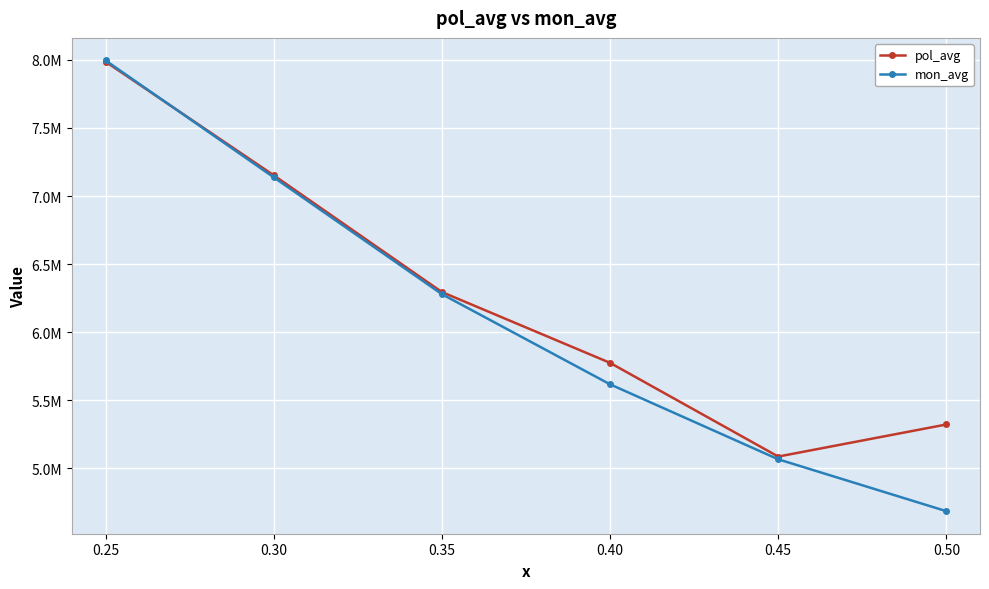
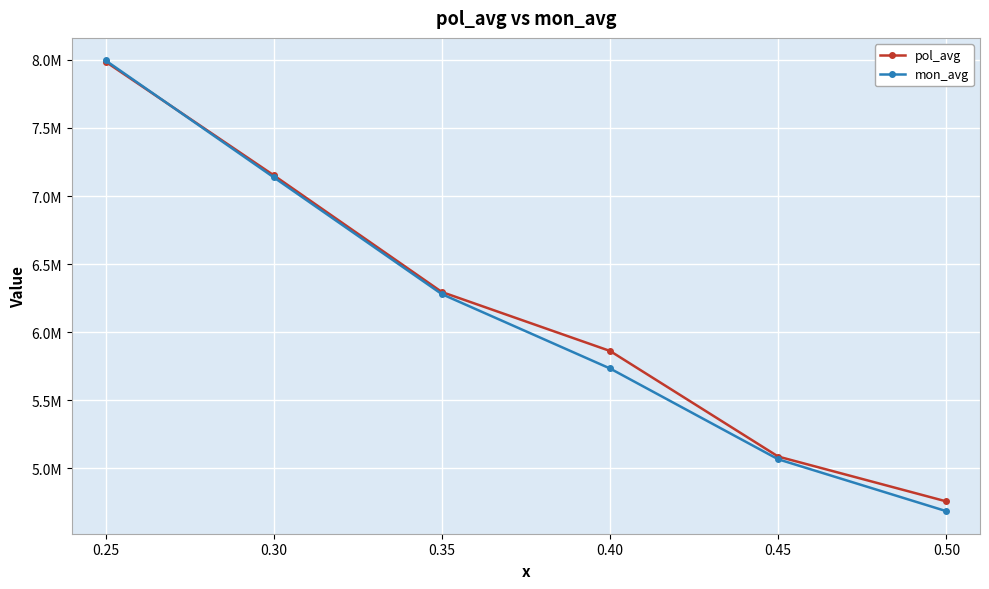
  {
    "pol_avg": {
-     "0.40": 5780000,
+     "0.40": 5860000,
      "0.45": 5090000,
-     "0.50": 5320000
+     "0.50": 4760000
    },
    "mon_avg": {
-     "0.40": 5620000,
+     "0.40": 5730000,
      "0.45": 5070000,
      "0.50": 4690000
    }
  }
